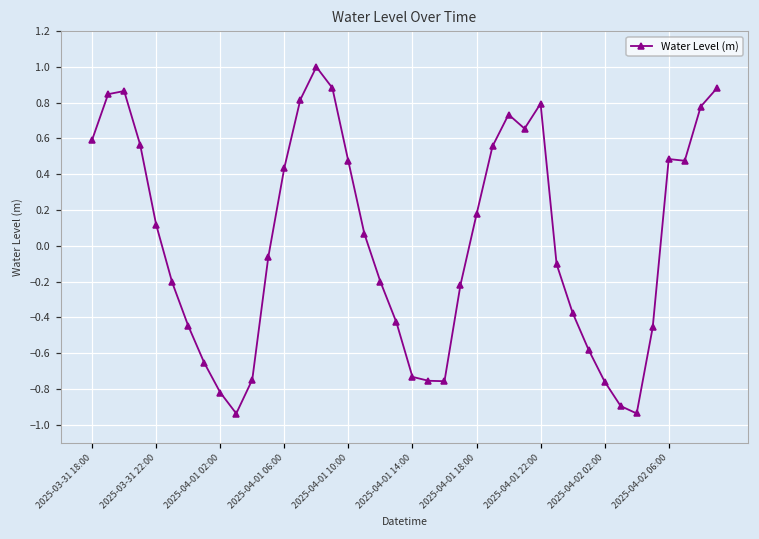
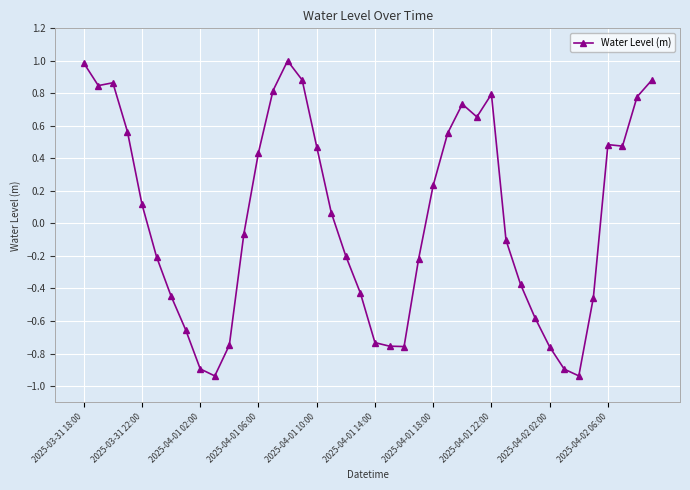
  {
-   "2025-03-31 18:00": 0.59,
+   "2025-03-31 18:00": 0.99,
    "2025-03-31 22:00": 0.12,
-   "2025-04-01 02:00": -0.82,
+   "2025-04-01 02:00": -0.89,
    "2025-04-01 06:00": 0.44,
    "2025-04-01 10:00": 0.47,
    "2025-04-01 14:00": -0.73,
-   "2025-04-01 18:00": 0.18,
+   "2025-04-01 18:00": 0.23,
    "2025-04-01 22:00": 0.79,
    "2025-04-02 02:00": -0.76,
    "2025-04-02 06:00": 0.48
  }
